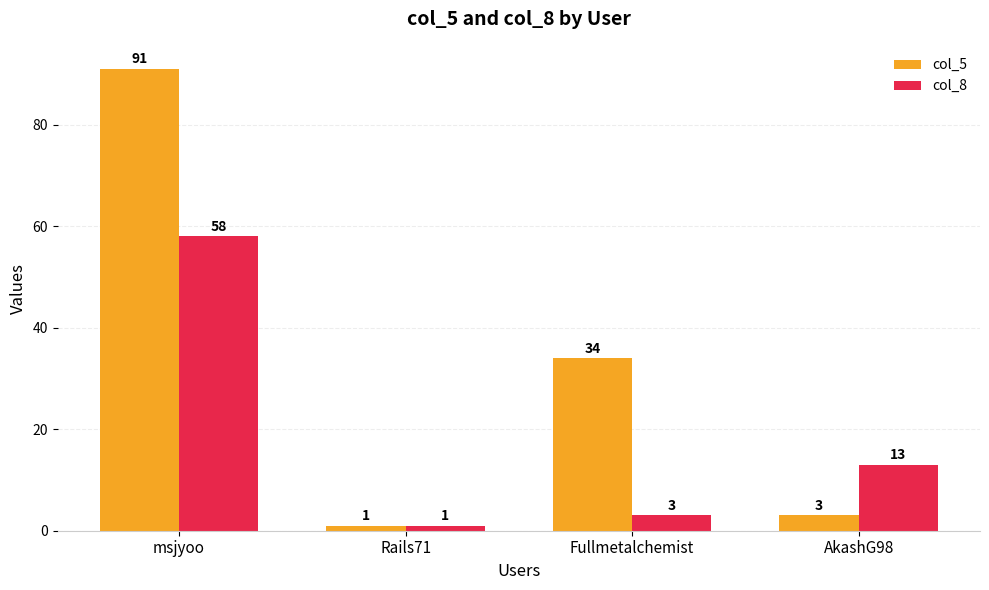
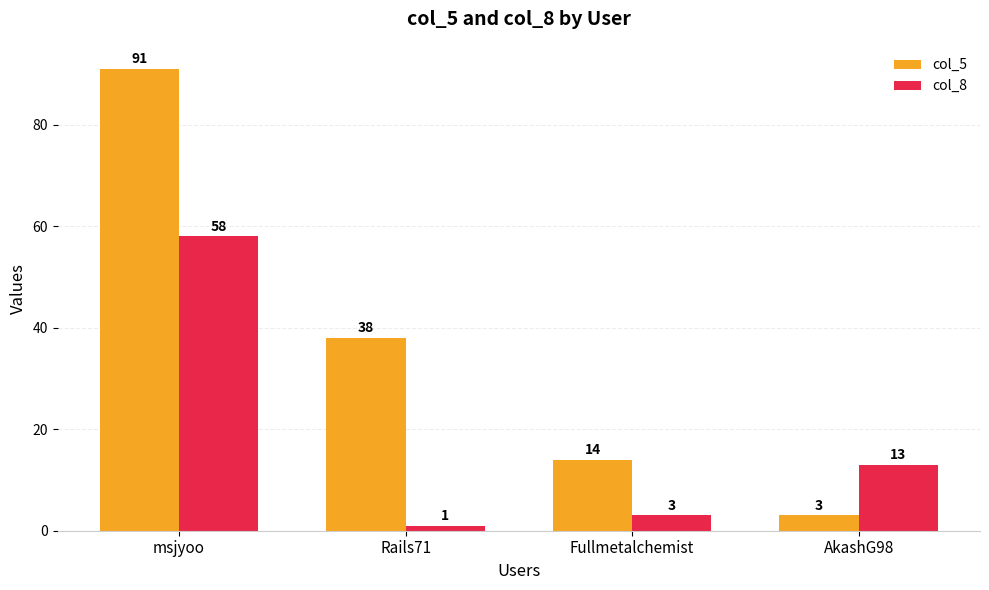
  {
    "col_5": {
      "msjyoo": 91,
-     "Rails71": 1,
-     "Fullmetalchemist": 34,
+     "Rails71": 38,
+     "Fullmetalchemist": 14,
      "AkashG98": 3
    },
    "col_8": {
      "msjyoo": 58,
      "Rails71": 1,
      "Fullmetalchemist": 3,
      "AkashG98": 13
    }
  }
